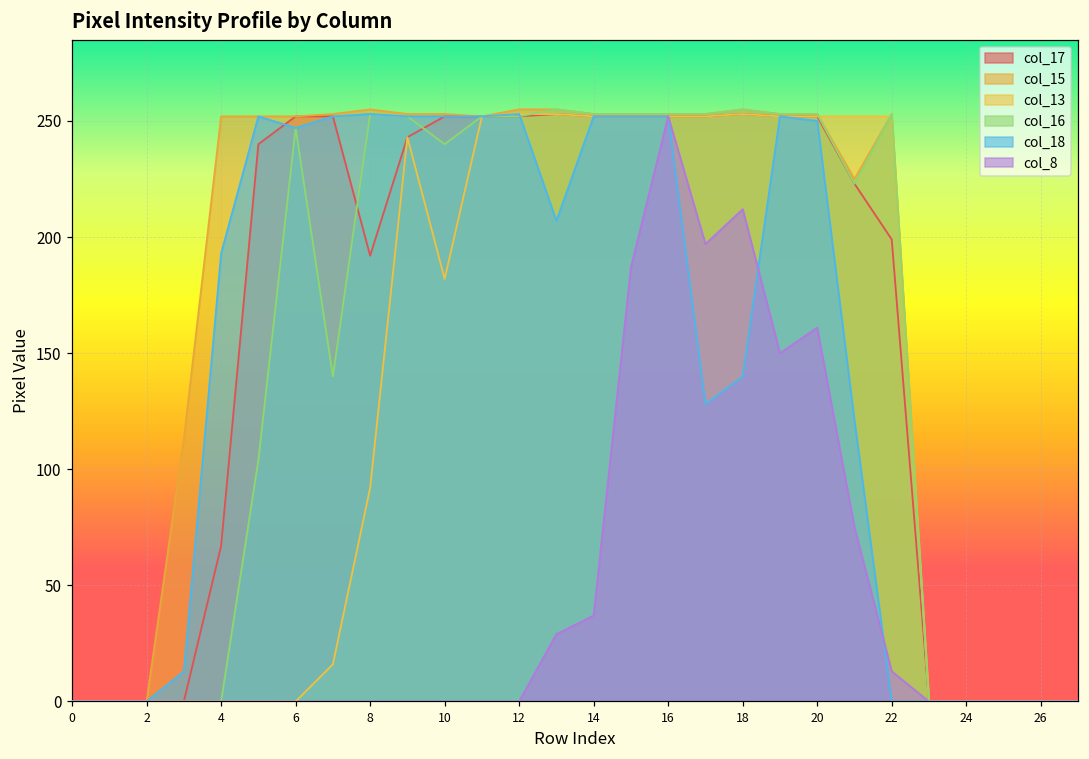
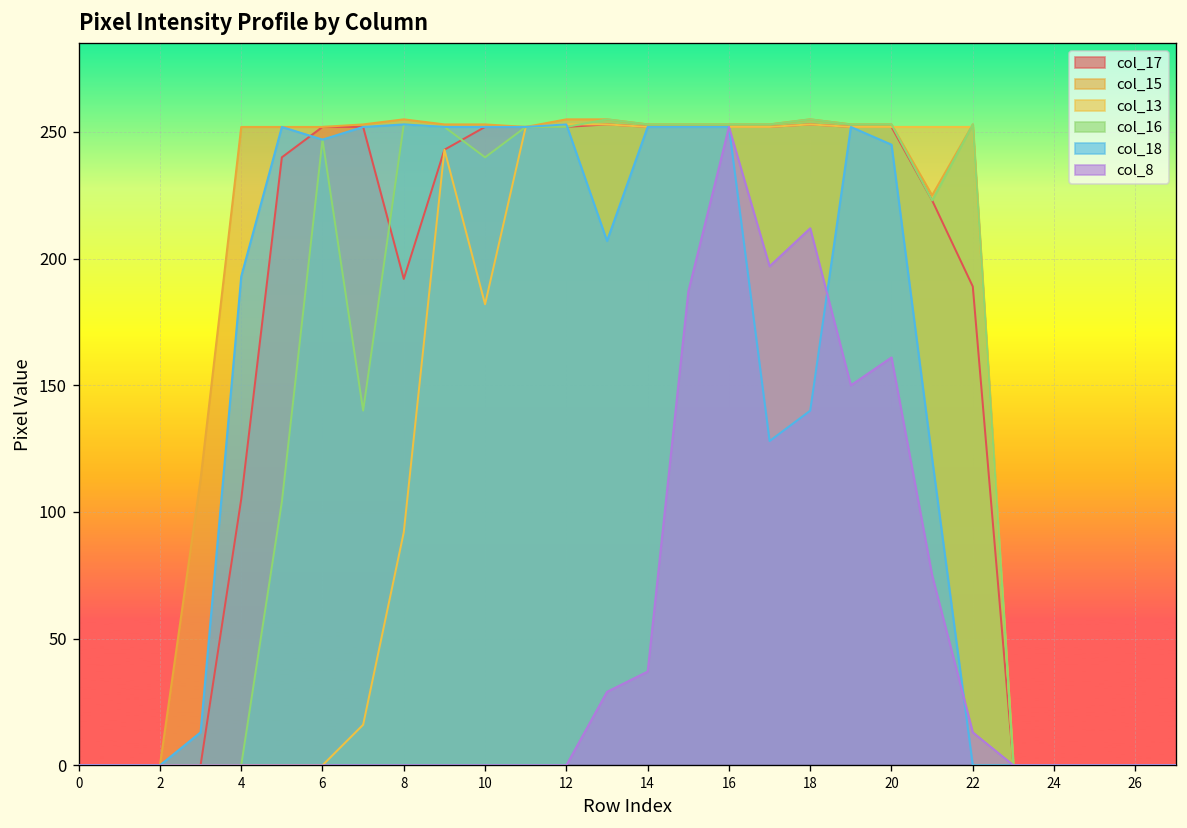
  {
    "col_17": {
-     "4": 67,
+     "4": 105,
      "8": 192,
-     "22": 199
+     "22": 189
    },
    "col_16": {
      "10": 240
    },
    "col_18": {
      "4": 193,
      "18": 140,
-     "20": 250,
+     "20": 245,
      "22": 0
    },
    "col_8": {
      "8": 0,
      "10": 0,
      "12": 0,
      "14": 37,
      "18": 212,
      "20": 161,
      "22": 13
    }
  }
